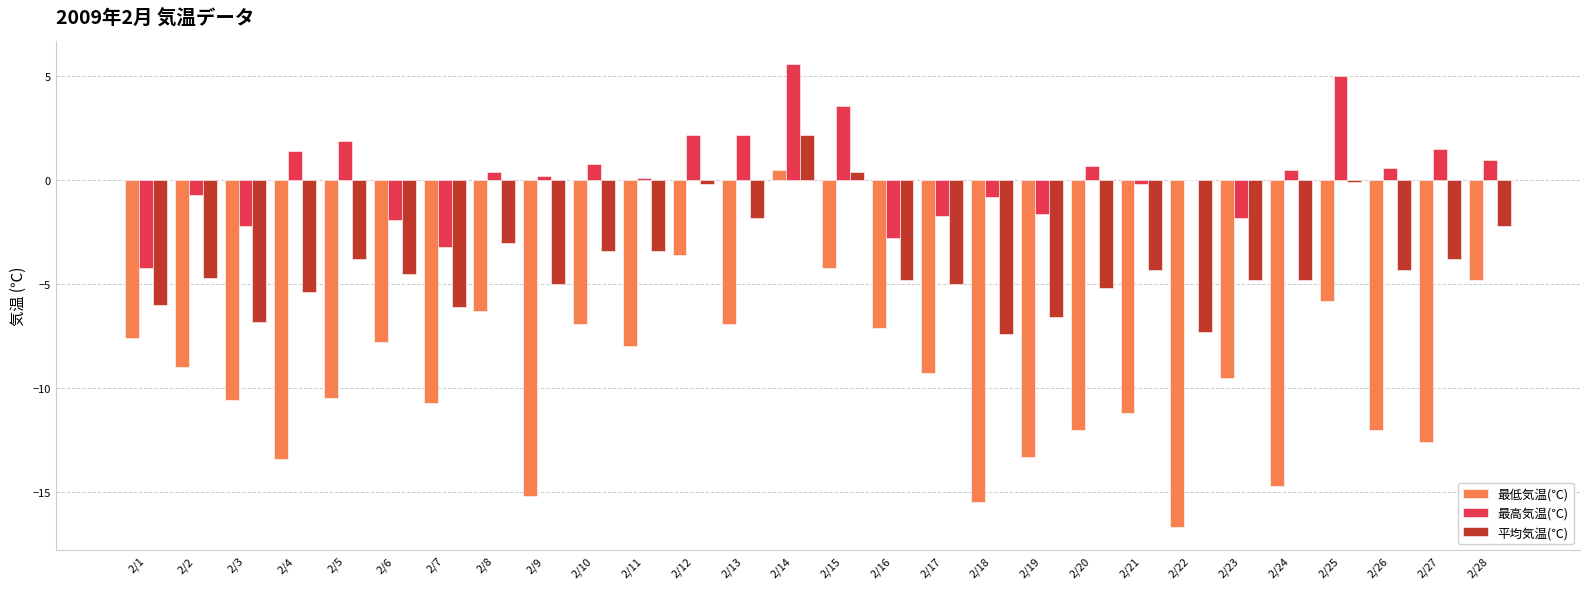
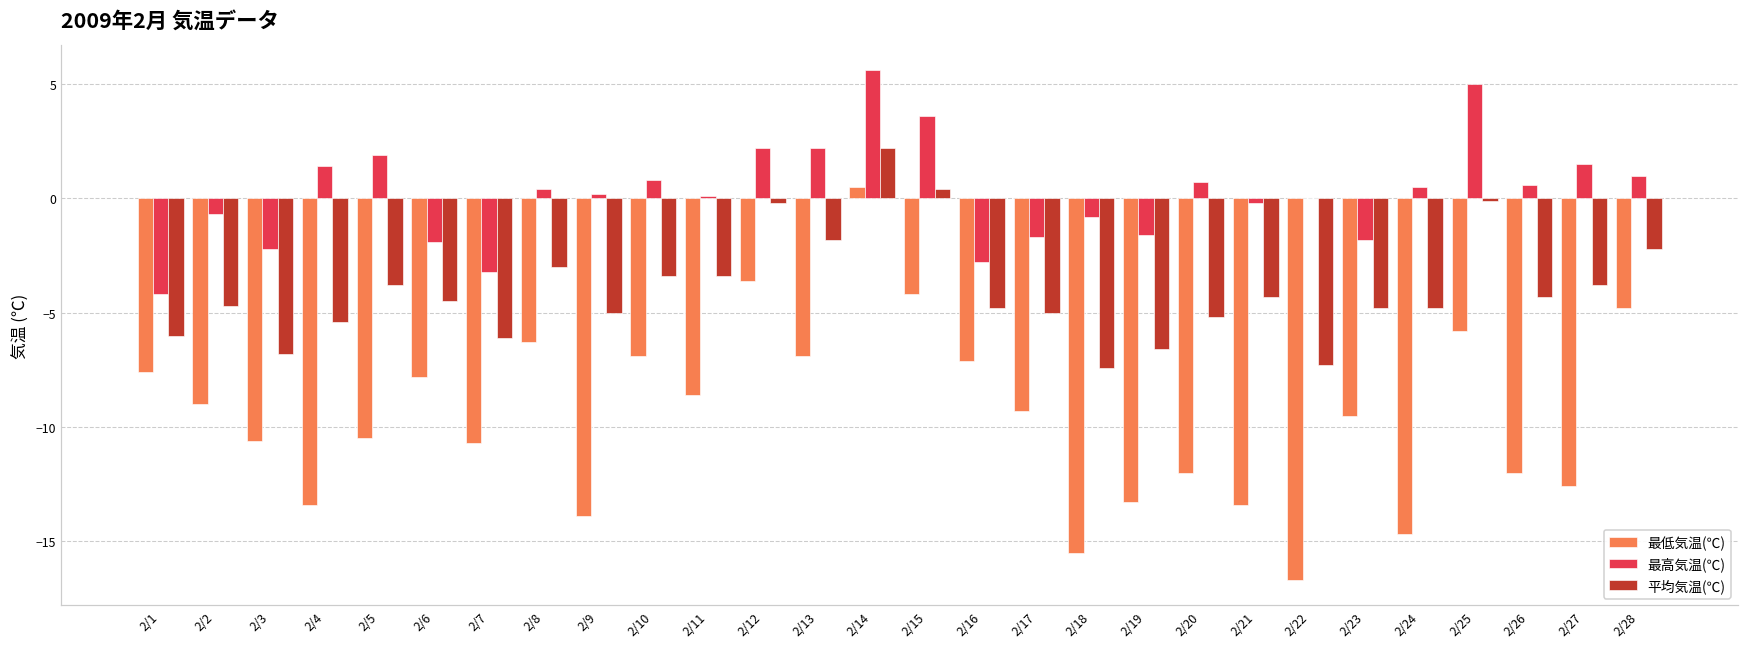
  {
    "最低気温(℃)": {
      "2/1": -7.6,
      "2/2": -9.0,
      "2/3": -10.6,
      "2/4": -13.4,
      "2/5": -10.5,
      "2/6": -7.8,
      "2/7": -10.7,
      "2/8": -6.3,
-     "2/9": -15.2,
+     "2/9": -13.9,
      "2/10": -6.9,
-     "2/11": -8.0,
+     "2/11": -8.6,
      "2/12": -3.6,
      "2/13": -6.9,
      "2/14": 0.5,
      "2/15": -4.2,
      "2/16": -7.1,
      "2/17": -9.3,
      "2/18": -15.5,
      "2/19": -13.3,
      "2/20": -12.0,
-     "2/21": -11.2,
+     "2/21": -13.4,
      "2/22": -16.7,
      "2/23": -9.5,
      "2/24": -14.7,
      "2/25": -5.8,
      "2/26": -12.0,
      "2/27": -12.6,
      "2/28": -4.8
    }
  }
